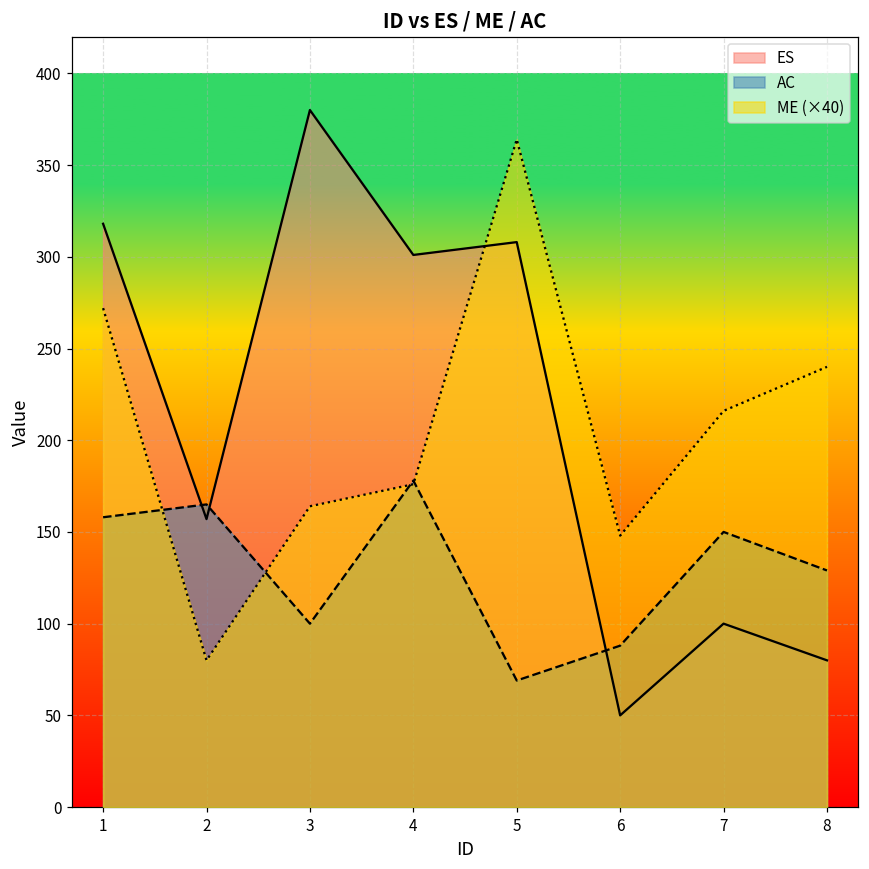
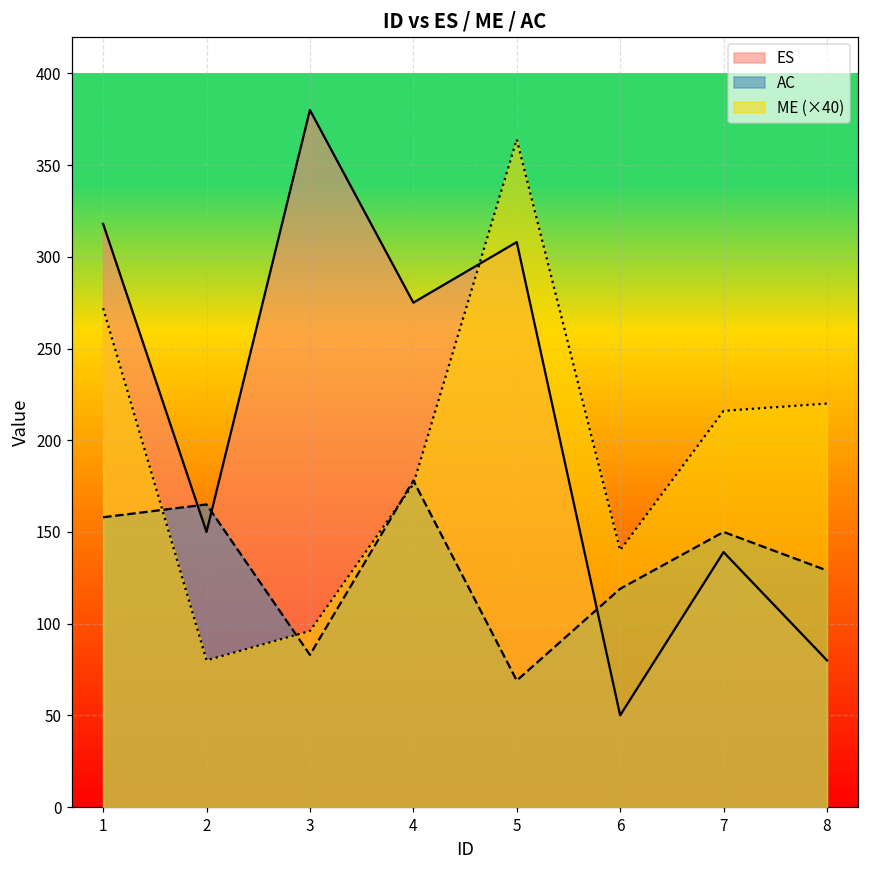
  {
    "ES": {
      "1": 318,
-     "2": 157,
+     "2": 150,
      "3": 380,
-     "4": 301,
+     "4": 275,
      "5": 308,
      "6": 50,
-     "7": 100,
+     "7": 139,
      "8": 80
    },
    "AC": {
      "1": 158,
      "2": 165,
-     "3": 100,
+     "3": 83,
      "4": 178,
      "5": 69,
-     "6": 88,
+     "6": 119,
      "7": 150,
      "8": 129
    },
    "ME (×40)": {
      "1": 272,
      "2": 80,
-     "3": 164,
+     "3": 96,
      "4": 176,
      "5": 364,
-     "6": 148,
+     "6": 140,
      "7": 216,
-     "8": 240
+     "8": 220
    }
  }
